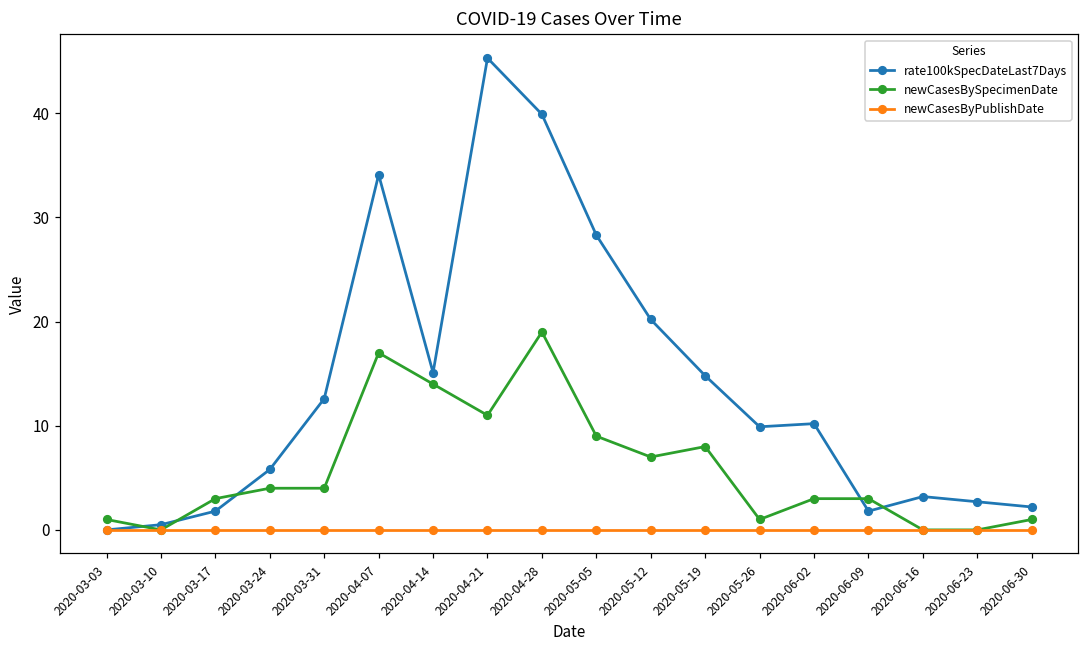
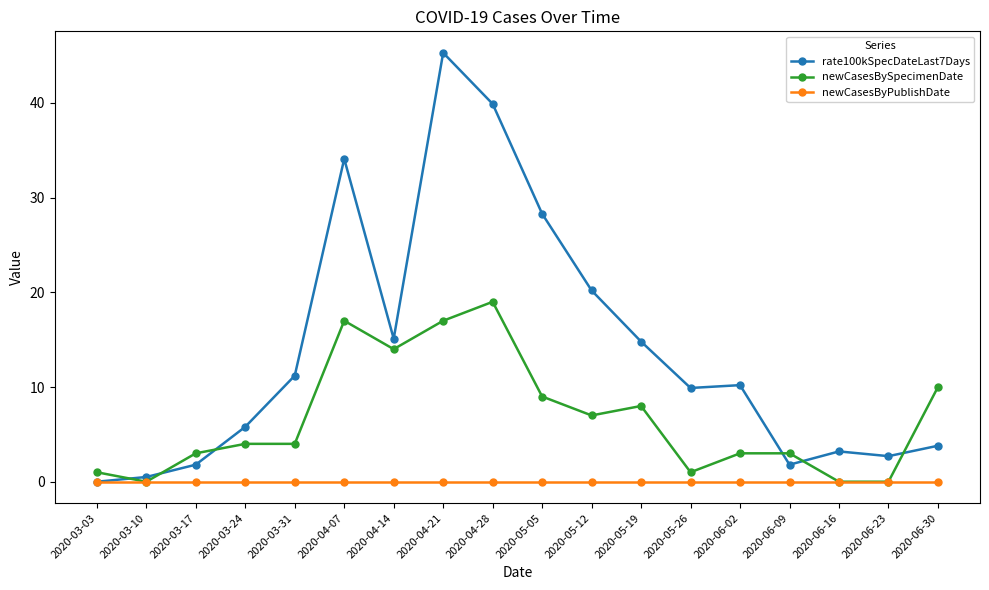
  {
    "rate100kSpecDateLast7Days": {
      "2020-03-10": 1,
      "2020-03-17": 2,
      "2020-03-24": 6,
-     "2020-03-31": 13,
+     "2020-03-31": 11,
      "2020-04-07": 34,
      "2020-04-14": 15,
      "2020-04-21": 45,
      "2020-04-28": 40,
      "2020-05-05": 28,
      "2020-05-12": 20,
      "2020-05-19": 15,
      "2020-05-26": 10,
      "2020-06-02": 10,
      "2020-06-09": 2,
      "2020-06-16": 3,
      "2020-06-23": 3,
-     "2020-06-30": 2
+     "2020-06-30": 4
    },
    "newCasesBySpecimenDate": {
      "2020-03-03": 1,
      "2020-03-17": 3,
      "2020-03-24": 4,
      "2020-03-31": 4,
      "2020-04-07": 17,
      "2020-04-14": 14,
-     "2020-04-21": 11,
+     "2020-04-21": 17,
      "2020-04-28": 19,
      "2020-05-05": 9,
      "2020-05-12": 7,
      "2020-05-19": 8,
      "2020-05-26": 1,
      "2020-06-02": 3,
      "2020-06-09": 3,
-     "2020-06-30": 1
+     "2020-06-30": 10
    },
    "newCasesByPublishDate": {
      "2020-03-17": 0,
      "2020-03-24": 0,
      "2020-03-31": 0,
      "2020-04-07": 0,
      "2020-04-14": 0,
      "2020-04-21": 0,
      "2020-04-28": 0,
      "2020-05-05": 0,
      "2020-05-12": 0,
      "2020-05-19": 0,
      "2020-05-26": 0,
      "2020-06-02": 0,
      "2020-06-09": 0,
      "2020-06-30": 0
    }
  }
